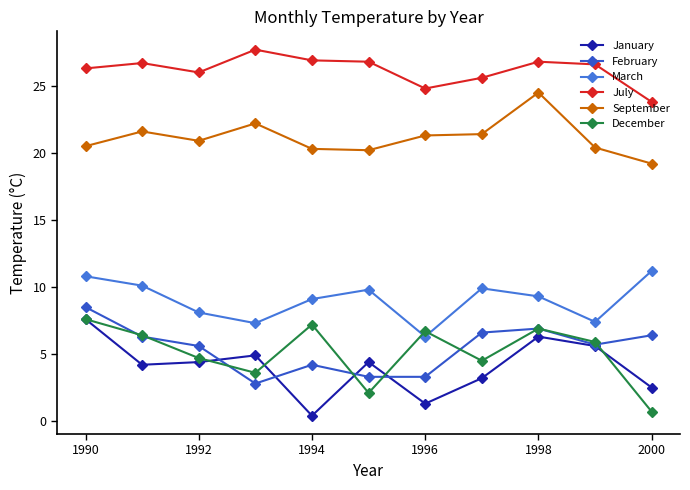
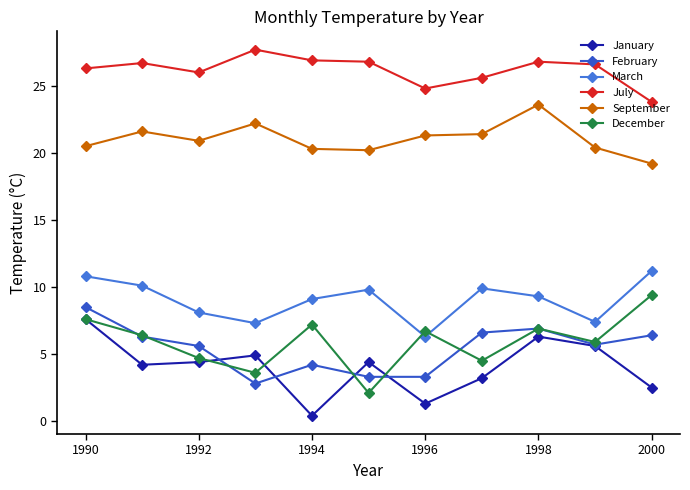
  {
    "January": {
      "1992": 4.4,
      "1994": 0.4,
      "1996": 1.3,
      "1998": 6.3,
      "2000": 2.5
    },
    "July": {
      "1990": 26.3,
      "1992": 26.0,
      "1994": 26.9,
      "1996": 24.8,
      "1998": 26.8,
      "2000": 23.8
    },
    "September": {
      "1990": 20.5,
      "1992": 20.9,
      "1994": 20.3,
      "1996": 21.3,
-     "1998": 24.5,
+     "1998": 23.6,
      "2000": 19.2
    },
    "December": {
      "1992": 4.7,
      "1994": 7.2,
      "1996": 6.7,
-     "2000": 0.7
+     "2000": 9.4
    }
  }
